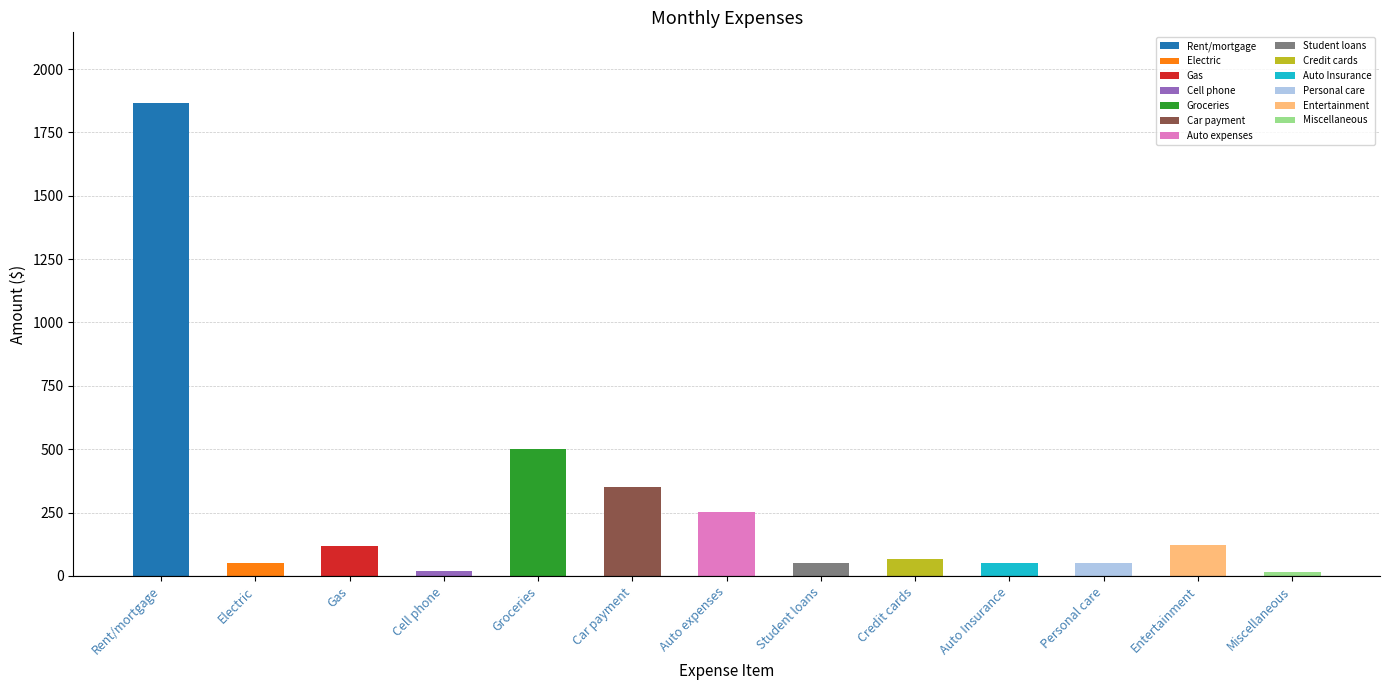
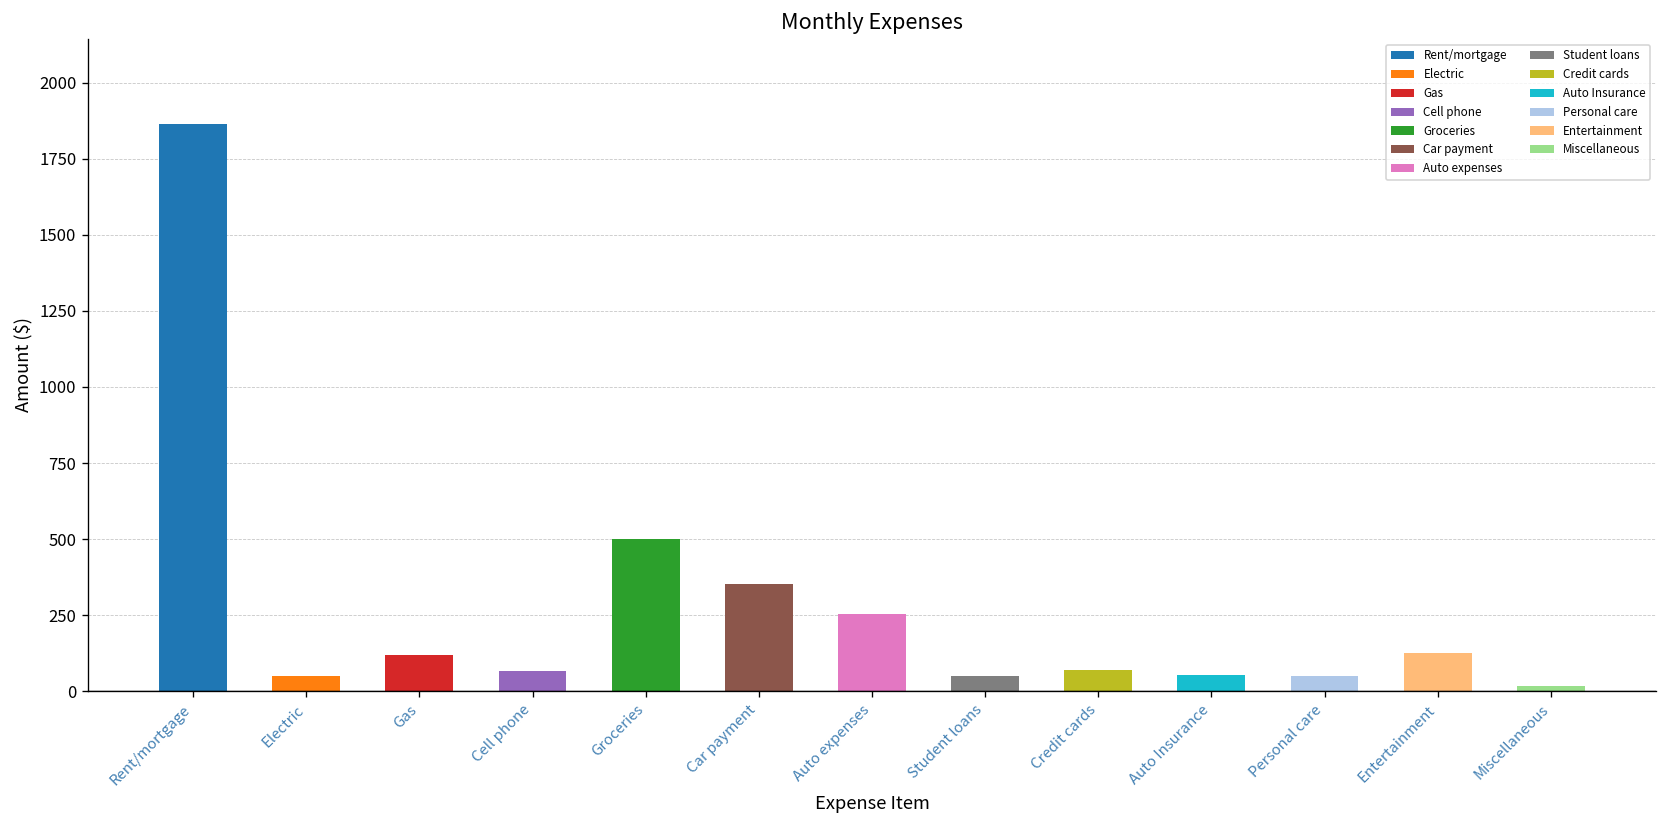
  {
    "Rent/mortgage": 1870,
    "Electric": 50,
    "Gas": 120,
-   "Cell phone": 20,
+   "Cell phone": 70,
    "Groceries": 500,
    "Car payment": 350,
    "Auto expenses": 250,
    "Student loans": 50,
    "Credit cards": 70,
    "Auto Insurance": 50,
    "Personal care": 50,
    "Entertainment": 120,
    "Miscellaneous": 20
  }
